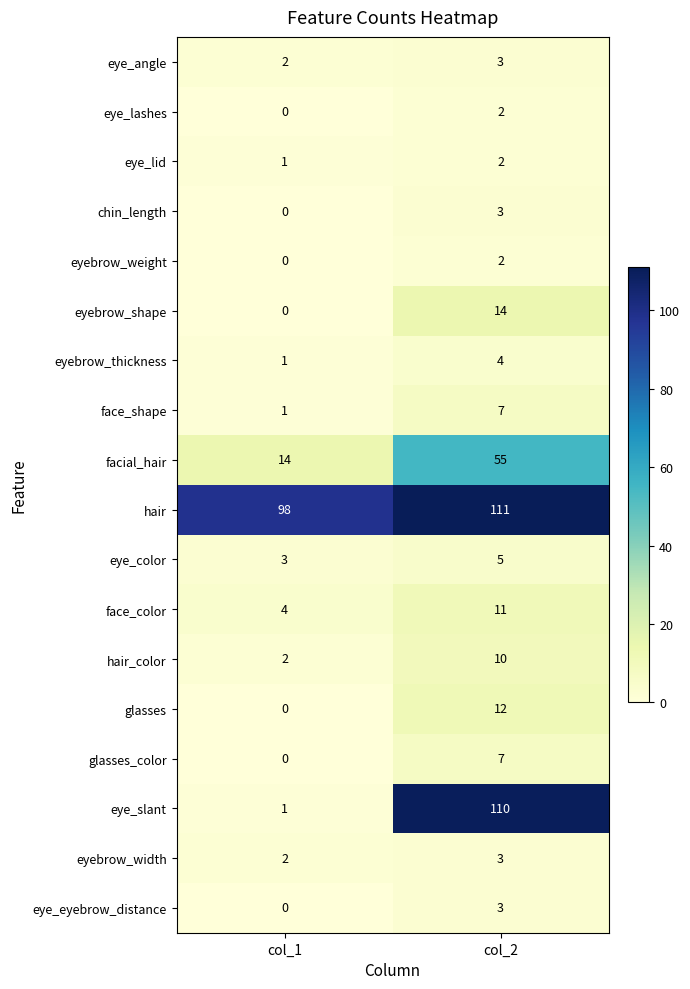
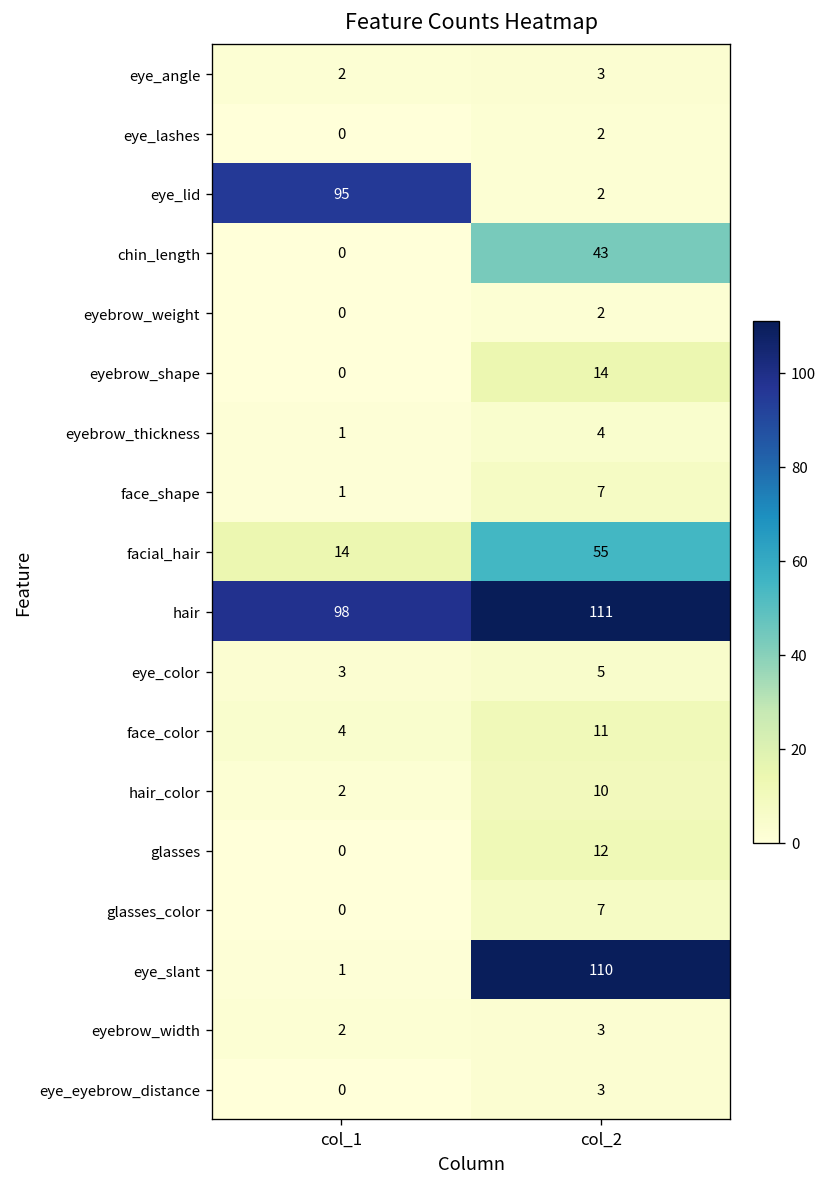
  {
    "eye_angle": {
      "col_1": 2,
      "col_2": 3
    },
    "eye_lashes": {
      "col_1": 0,
      "col_2": 2
    },
    "eye_lid": {
-     "col_1": 1,
+     "col_1": 95,
      "col_2": 2
    },
    "chin_length": {
      "col_1": 0,
-     "col_2": 3
+     "col_2": 43
    },
    "eyebrow_weight": {
      "col_1": 0,
      "col_2": 2
    },
    "eyebrow_shape": {
      "col_1": 0,
      "col_2": 14
    },
    "eyebrow_thickness": {
      "col_1": 1,
      "col_2": 4
    },
    "face_shape": {
      "col_1": 1,
      "col_2": 7
    },
    "facial_hair": {
      "col_1": 14,
      "col_2": 55
    },
    "hair": {
      "col_1": 98,
      "col_2": 111
    },
    "eye_color": {
      "col_1": 3,
      "col_2": 5
    },
    "face_color": {
      "col_1": 4,
      "col_2": 11
    },
    "hair_color": {
      "col_1": 2,
      "col_2": 10
    },
    "glasses": {
      "col_1": 0,
      "col_2": 12
    },
    "glasses_color": {
      "col_1": 0,
      "col_2": 7
    },
    "eye_slant": {
      "col_1": 1,
      "col_2": 110
    },
    "eyebrow_width": {
      "col_1": 2,
      "col_2": 3
    },
    "eye_eyebrow_distance": {
      "col_1": 0,
      "col_2": 3
    }
  }
